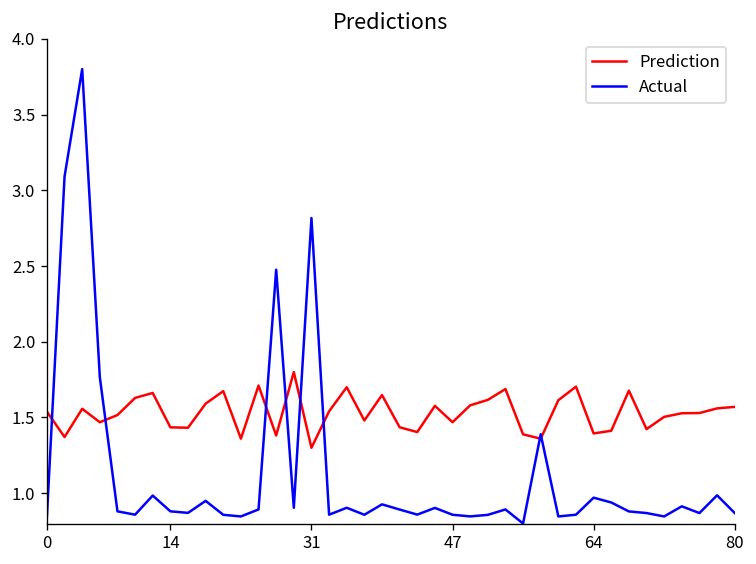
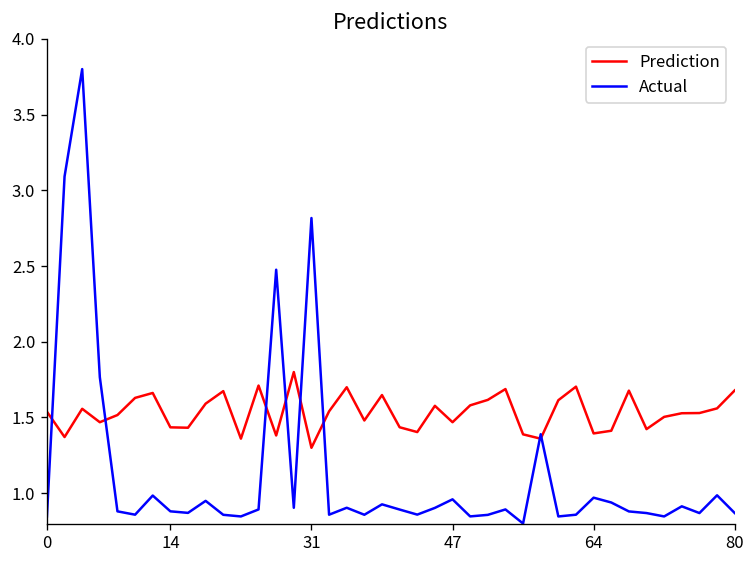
  {
    "Prediction": {
      "0": 1.54,
      "31": 1.30,
      "47": 1.47,
      "64": 1.39,
-     "80": 1.57
+     "80": 1.68
    },
    "Actual": {
      "0": 0.85,
      "31": 2.82,
-     "47": 0.86,
+     "47": 0.96,
      "64": 0.97,
      "80": 0.87
    }
  }
